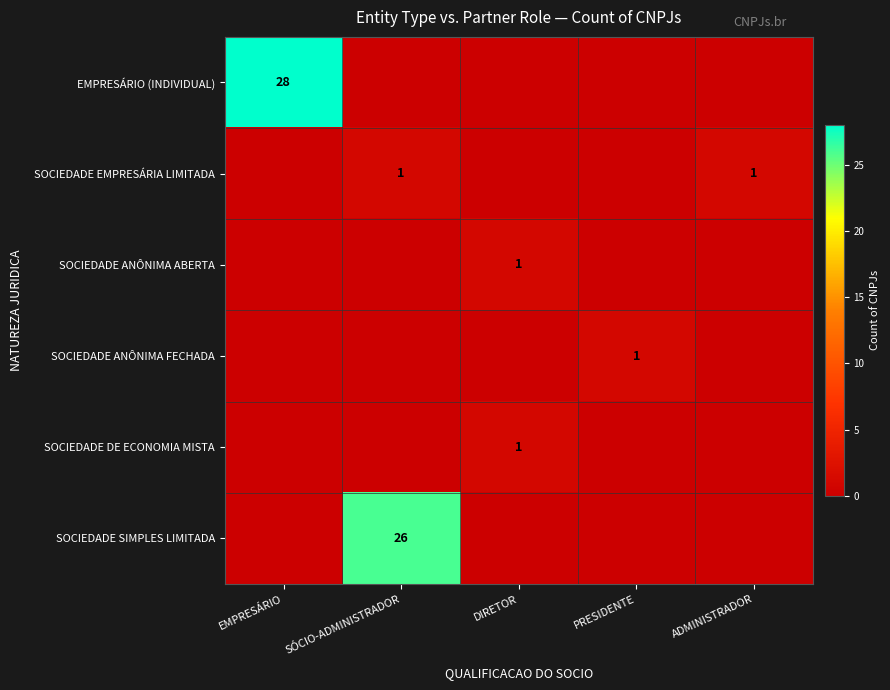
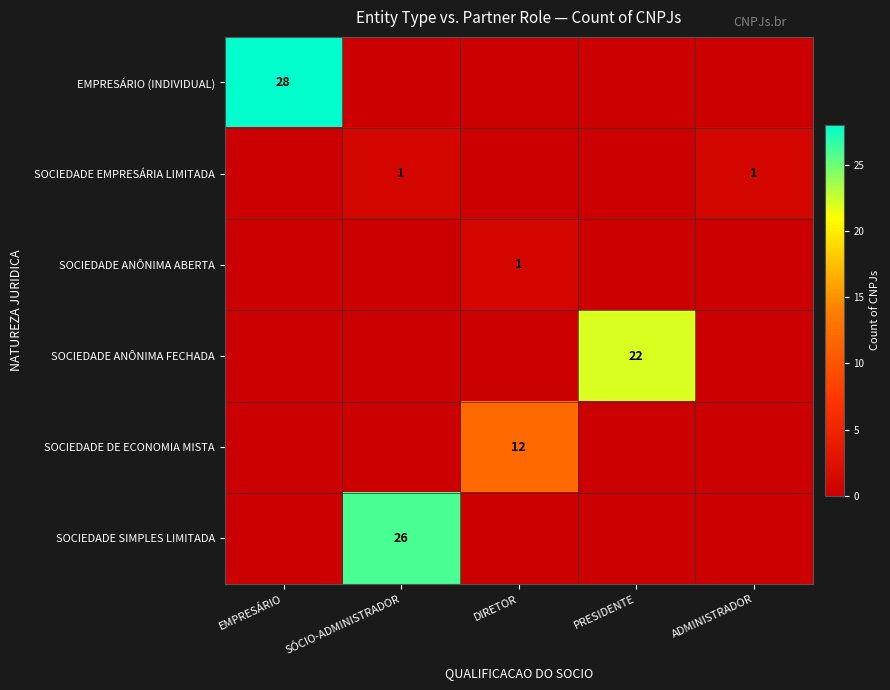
  {
    "EMPRESÁRIO (INDIVIDUAL)": {
      "EMPRESÁRIO": 28
    },
    "SOCIEDADE EMPRESÁRIA LIMITADA": {
      "SÓCIO-ADMINISTRADOR": 1,
      "ADMINISTRADOR": 1
    },
    "SOCIEDADE ANÔNIMA ABERTA": {
      "DIRETOR": 1
    },
    "SOCIEDADE ANÔNIMA FECHADA": {
-     "PRESIDENTE": 1
+     "PRESIDENTE": 22
    },
    "SOCIEDADE DE ECONOMIA MISTA": {
-     "DIRETOR": 1
+     "DIRETOR": 12
    },
    "SOCIEDADE SIMPLES LIMITADA": {
      "SÓCIO-ADMINISTRADOR": 26
    }
  }
